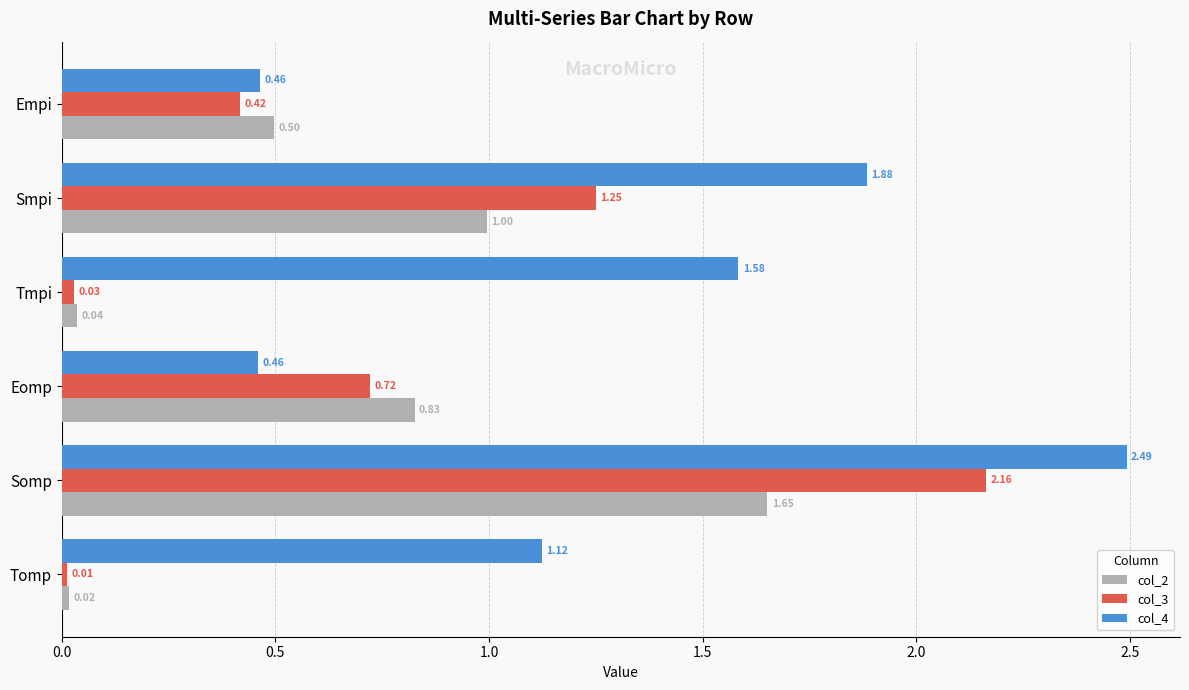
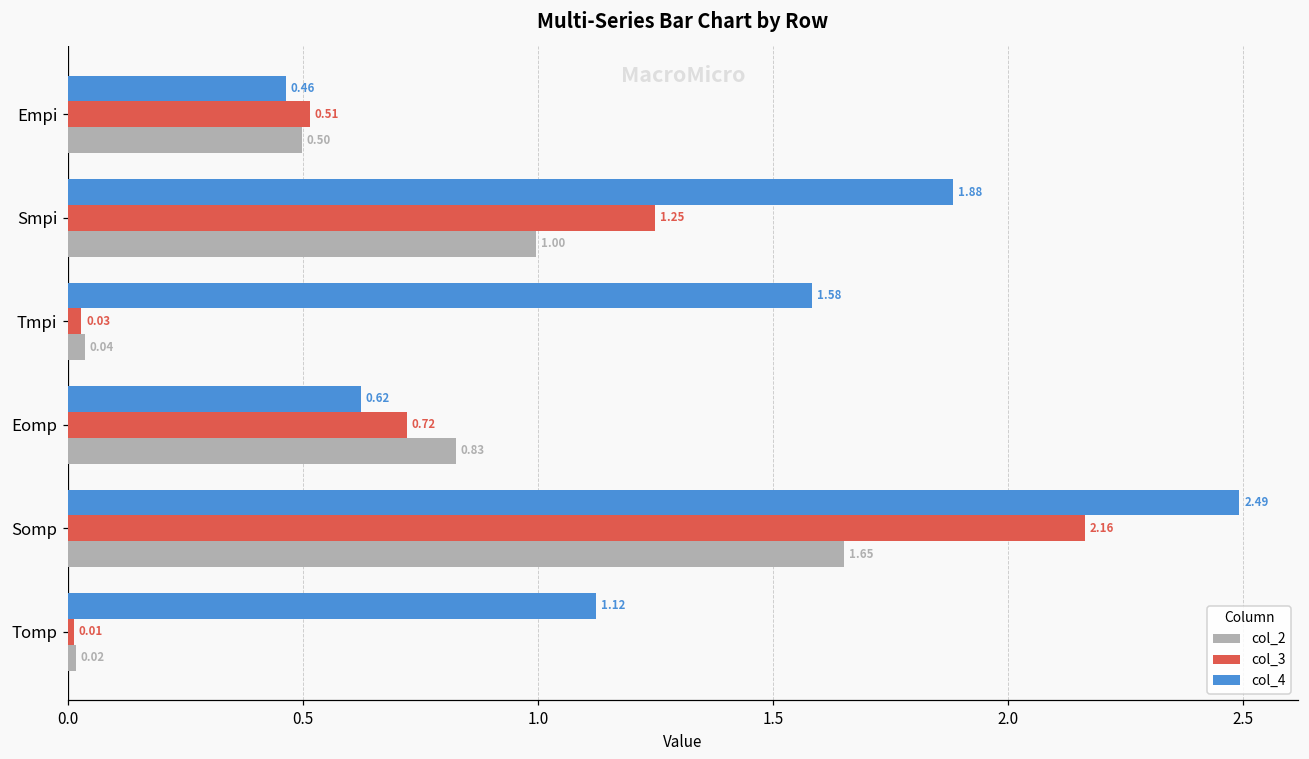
  {
    "col_2": {
      "Empi": 0.50,
      "Smpi": 1.00,
      "Tmpi": 0.04,
      "Eomp": 0.83,
      "Somp": 1.65,
      "Tomp": 0.02
    },
    "col_3": {
-     "Empi": 0.42,
+     "Empi": 0.51,
      "Smpi": 1.25,
      "Tmpi": 0.03,
      "Eomp": 0.72,
      "Somp": 2.16,
      "Tomp": 0.01
    },
    "col_4": {
      "Empi": 0.46,
      "Smpi": 1.88,
      "Tmpi": 1.58,
-     "Eomp": 0.46,
+     "Eomp": 0.62,
      "Somp": 2.49,
      "Tomp": 1.12
    }
  }
